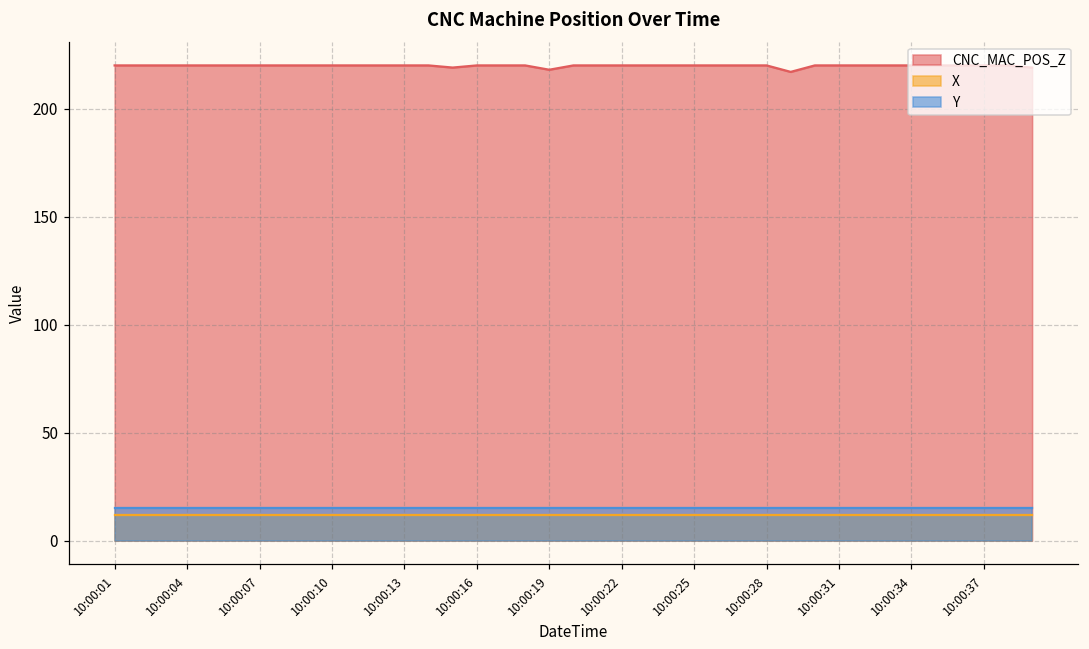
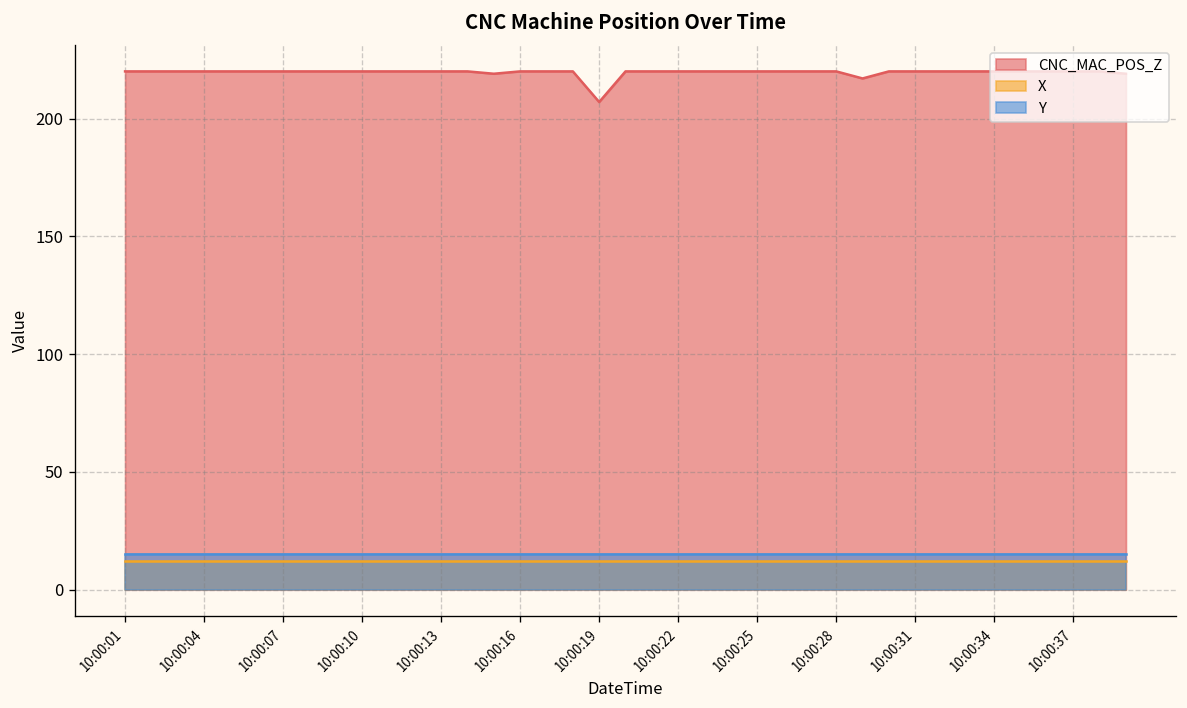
  {
    "CNC_MAC_POS_Z": {
      "10:00:01": 220,
      "10:00:04": 220,
      "10:00:07": 220,
      "10:00:10": 220,
      "10:00:13": 220,
      "10:00:16": 220,
-     "10:00:19": 218,
+     "10:00:19": 207,
      "10:00:22": 220,
      "10:00:25": 220,
      "10:00:28": 220,
      "10:00:31": 220
    },
    "X": {
      "10:00:01": 12,
      "10:00:04": 12,
      "10:00:07": 12,
      "10:00:10": 12,
      "10:00:13": 12,
      "10:00:16": 12,
      "10:00:19": 12,
      "10:00:22": 12,
      "10:00:25": 12,
      "10:00:28": 12,
      "10:00:31": 12,
      "10:00:34": 12,
      "10:00:37": 12
    },
    "Y": {
      "10:00:01": 15,
      "10:00:04": 15,
      "10:00:07": 15,
      "10:00:10": 15,
      "10:00:13": 15,
      "10:00:16": 15,
      "10:00:19": 15,
      "10:00:22": 15,
      "10:00:25": 15,
      "10:00:28": 15,
      "10:00:31": 15,
      "10:00:34": 15,
      "10:00:37": 15
    }
  }
